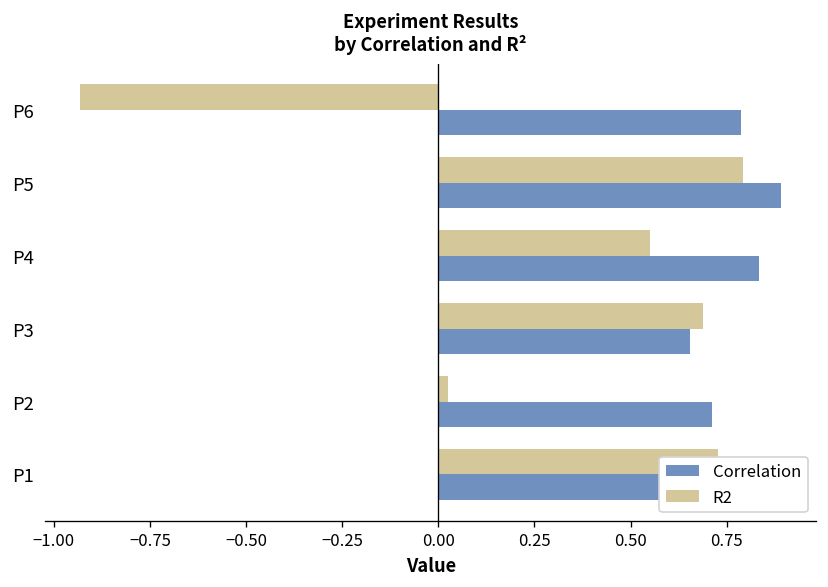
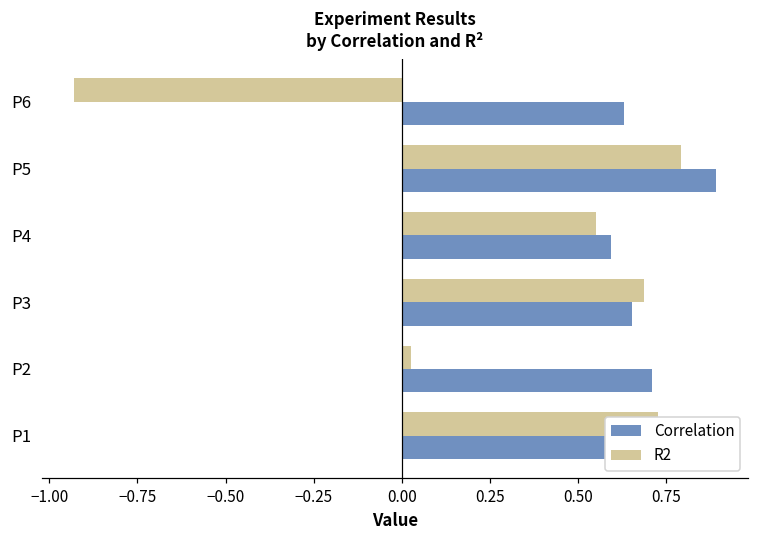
  {
    "Correlation": {
-     "P6": 0.79,
+     "P6": 0.63,
      "P5": 0.89,
-     "P4": 0.83,
+     "P4": 0.59,
      "P3": 0.65,
      "P2": 0.71
    },
    "R2": {
      "P6": -0.93,
      "P5": 0.79,
      "P4": 0.55,
      "P3": 0.69,
      "P2": 0.03
    }
  }
